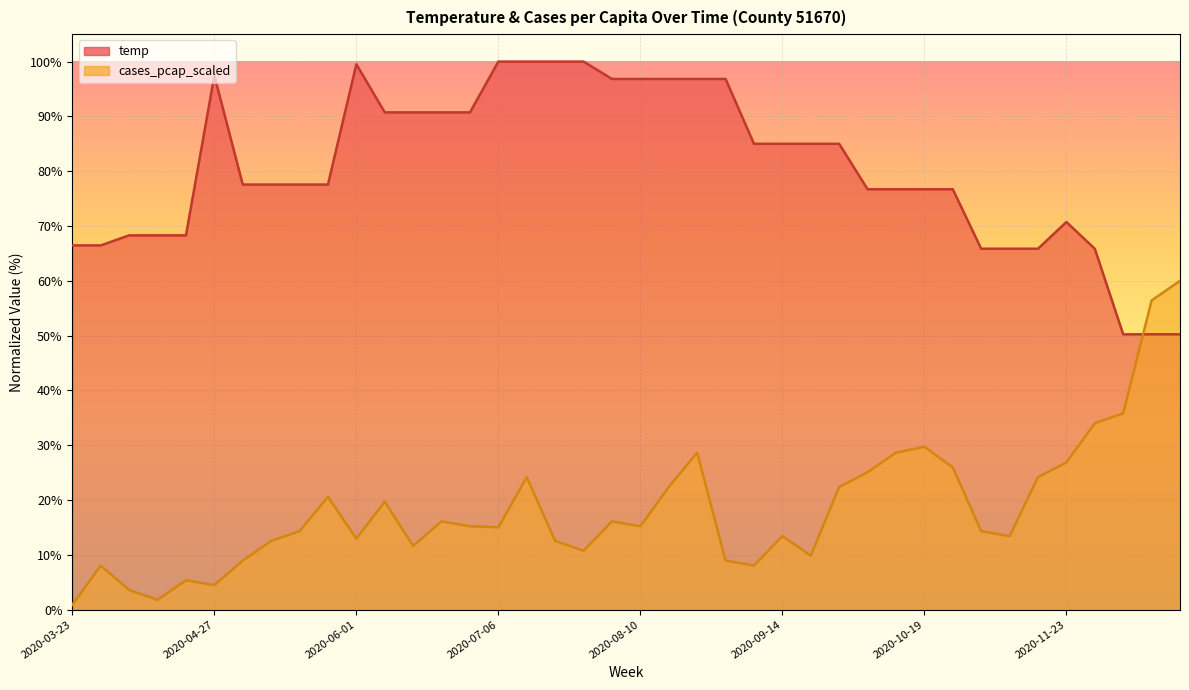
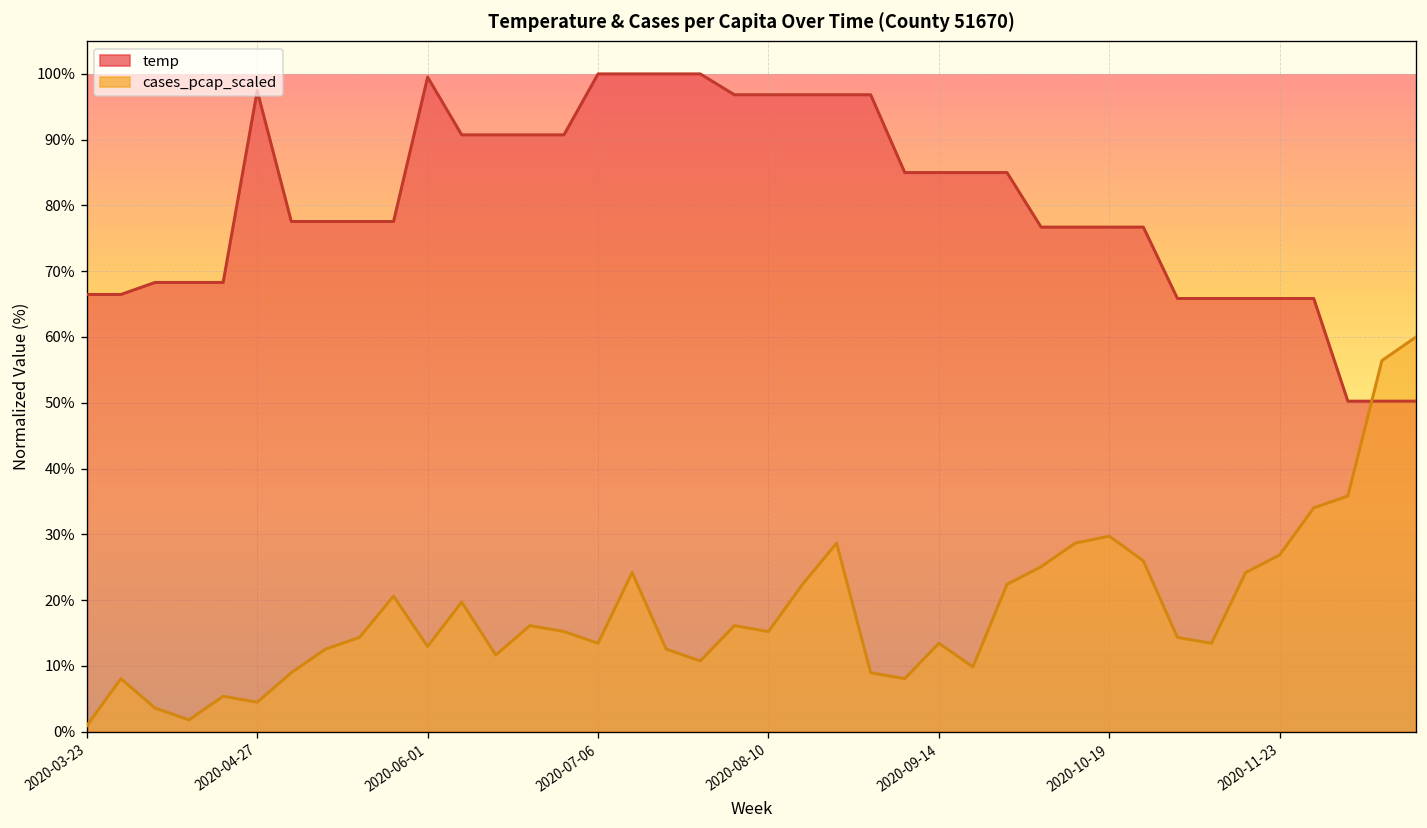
  {
    "temp": {
      "2020-03-23": "66%",
      "2020-06-01": "100%",
      "2020-07-06": "100%",
      "2020-08-10": "97%",
      "2020-09-14": "85%",
      "2020-10-19": "77%",
-     "2020-11-23": "71%"
+     "2020-11-23": "66%"
    },
    "cases_pcap_scaled": {
      "2020-03-23": "1%",
      "2020-04-27": "4%",
      "2020-06-01": "13%",
-     "2020-07-06": "15%",
+     "2020-07-06": "13%",
      "2020-08-10": "15%",
      "2020-09-14": "13%",
      "2020-10-19": "30%",
      "2020-11-23": "27%"
    }
  }
